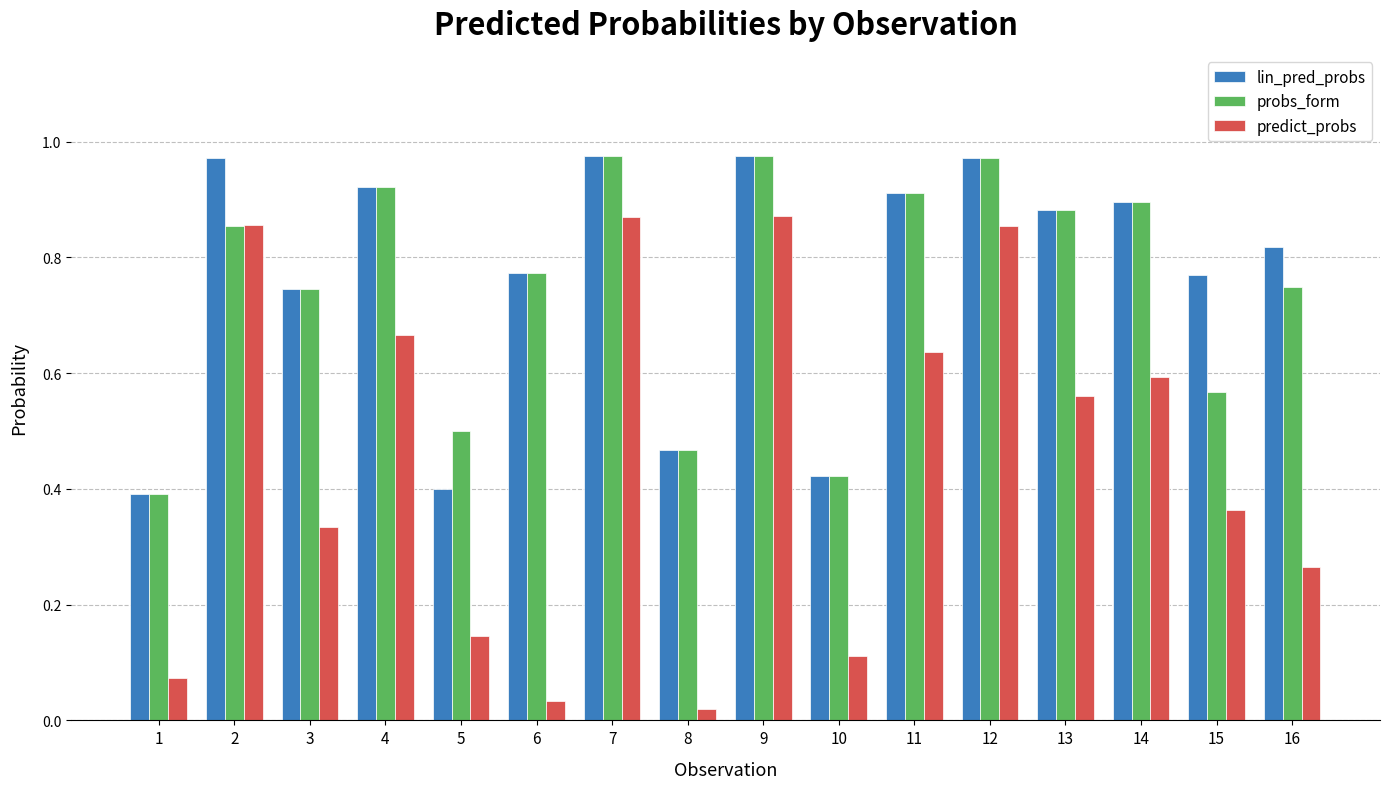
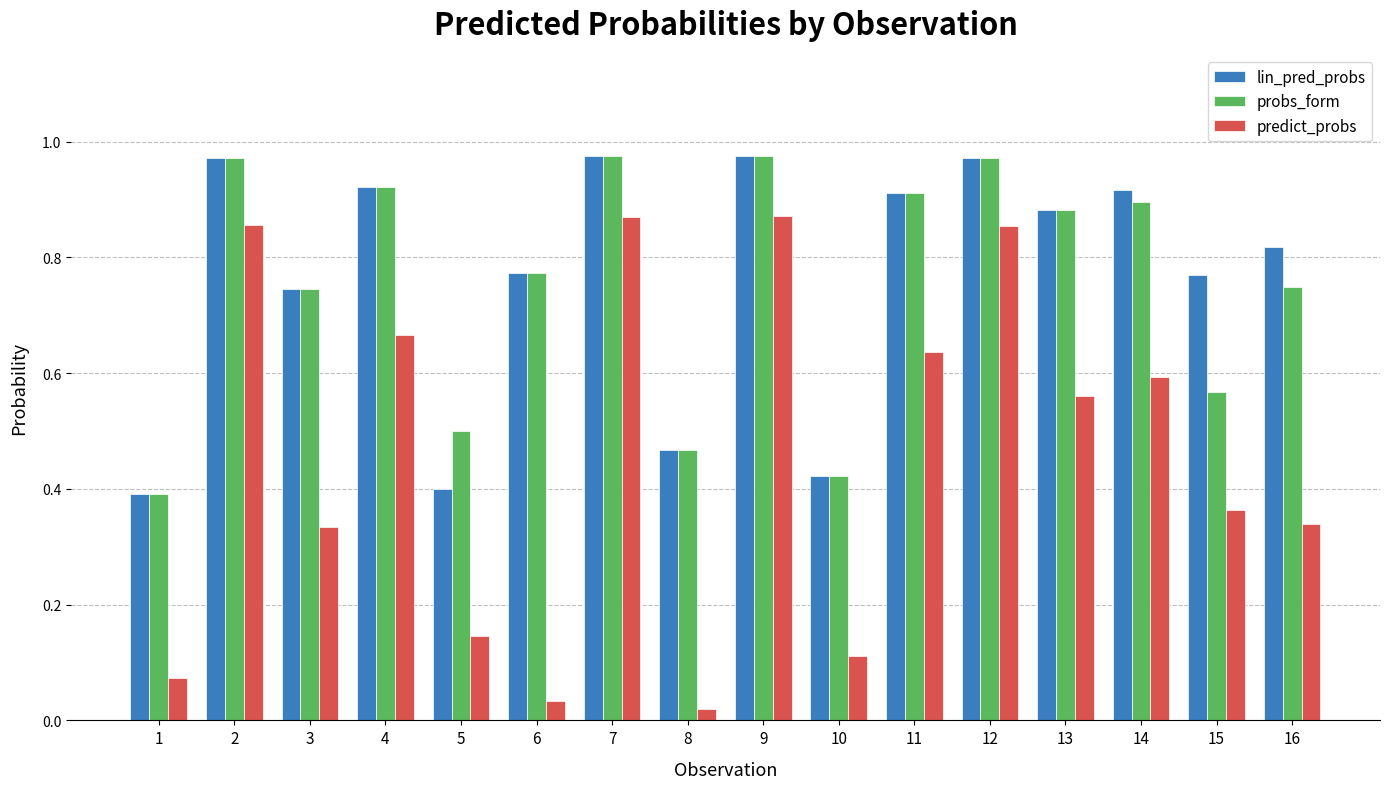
  {
    "lin_pred_probs": {
      "1": 0.39,
      "2": 0.97,
      "3": 0.75,
      "4": 0.92,
      "5": 0.40,
      "6": 0.77,
      "7": 0.97,
      "8": 0.47,
      "9": 0.98,
      "10": 0.42,
      "11": 0.91,
      "12": 0.97,
      "13": 0.88,
-     "14": 0.89,
+     "14": 0.92,
      "15": 0.77,
      "16": 0.82
    },
    "probs_form": {
      "1": 0.39,
-     "2": 0.85,
+     "2": 0.97,
      "3": 0.75,
      "4": 0.92,
      "5": 0.50,
      "6": 0.77,
      "7": 0.97,
      "8": 0.47,
      "9": 0.98,
      "10": 0.42,
      "11": 0.91,
      "12": 0.97,
      "13": 0.88,
      "14": 0.89,
      "15": 0.57,
      "16": 0.75
    },
    "predict_probs": {
      "1": 0.07,
      "2": 0.86,
      "3": 0.33,
      "4": 0.67,
      "5": 0.15,
      "6": 0.03,
      "7": 0.87,
      "8": 0.02,
      "9": 0.87,
      "10": 0.11,
      "11": 0.64,
      "12": 0.85,
      "13": 0.56,
      "14": 0.59,
      "15": 0.36,
-     "16": 0.26
+     "16": 0.34
    }
  }
